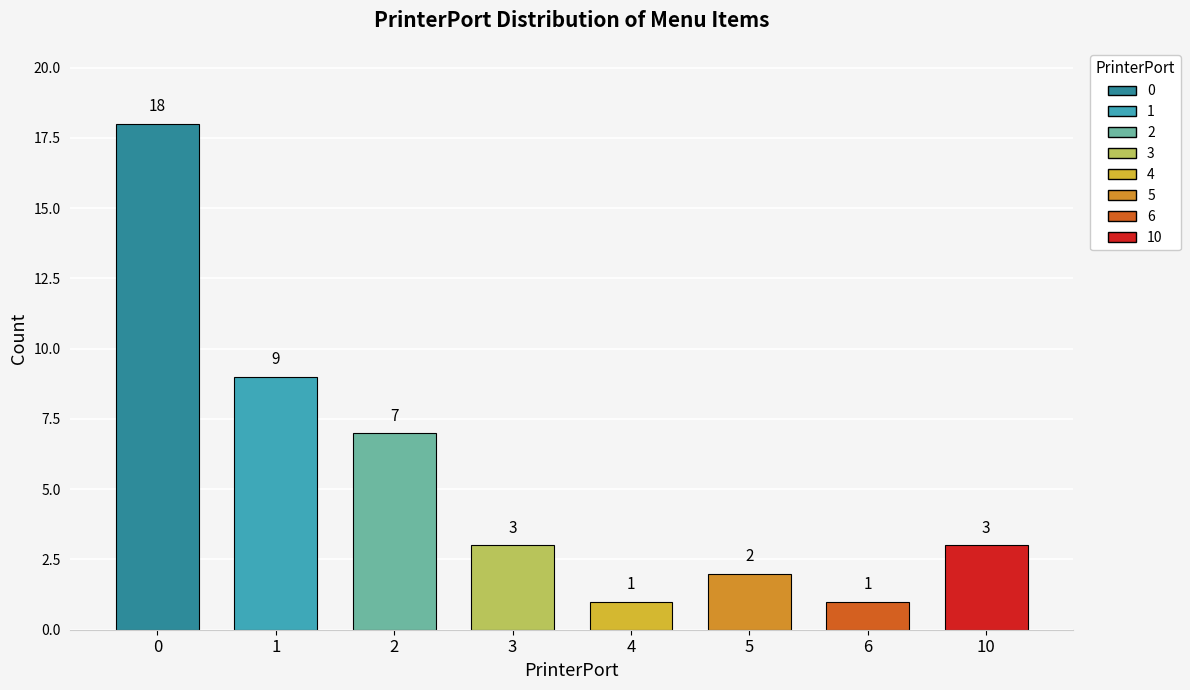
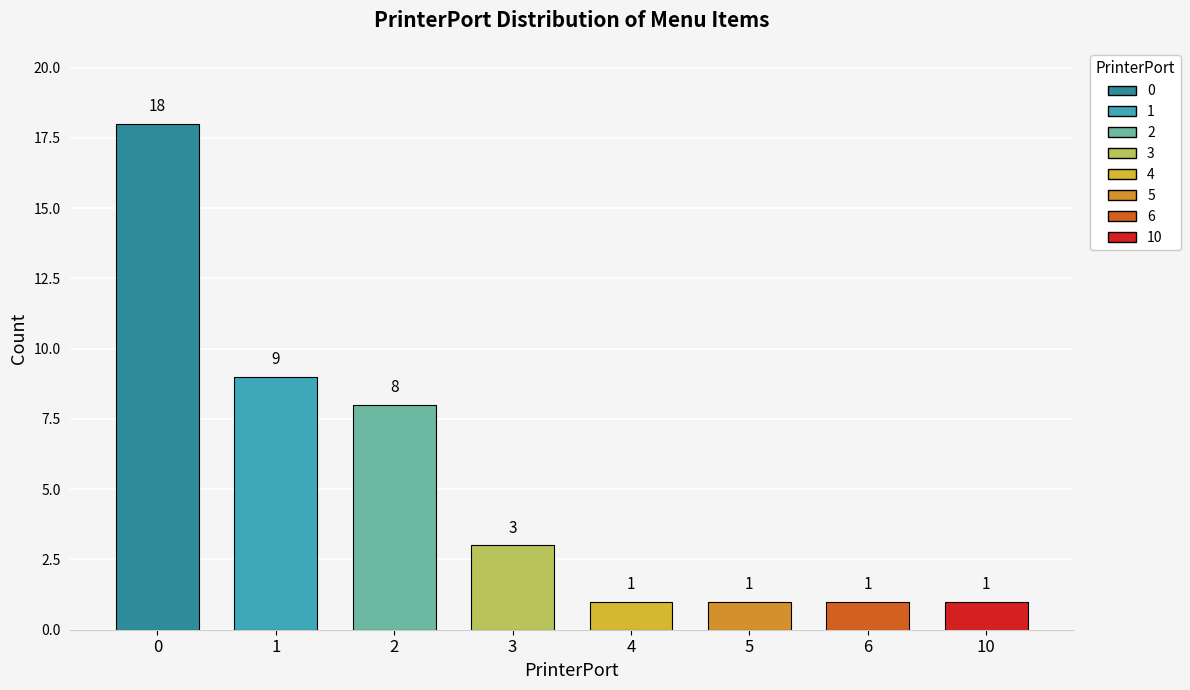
  {
    "0": 18,
    "1": 9,
-   "2": 7,
+   "2": 8,
    "3": 3,
    "4": 1,
-   "5": 2,
+   "5": 1,
    "6": 1,
-   "10": 3
+   "10": 1
  }
